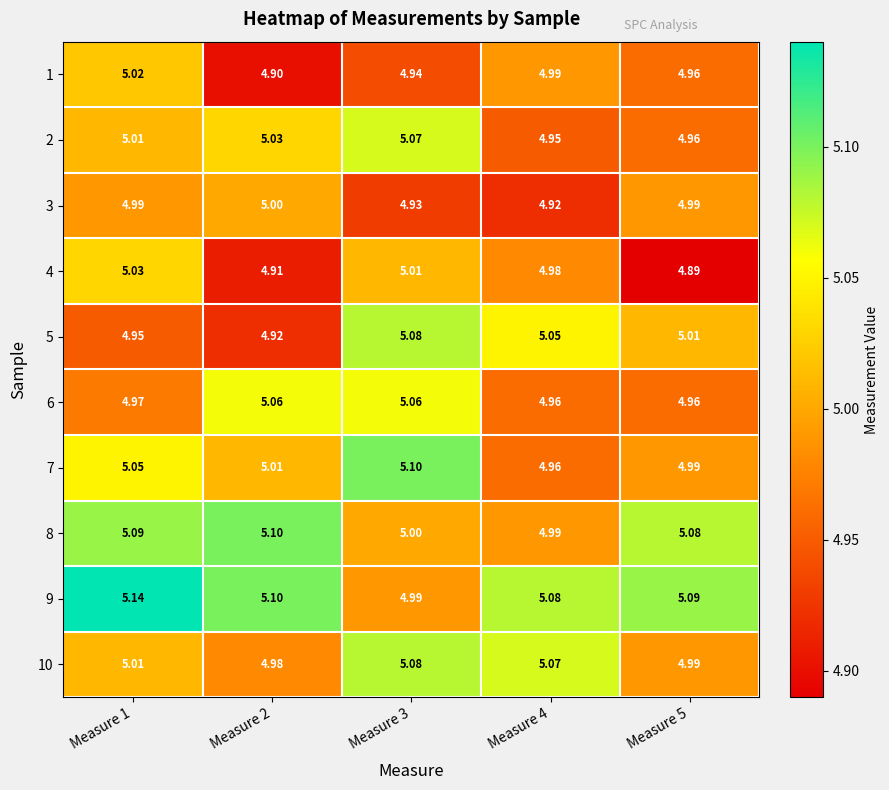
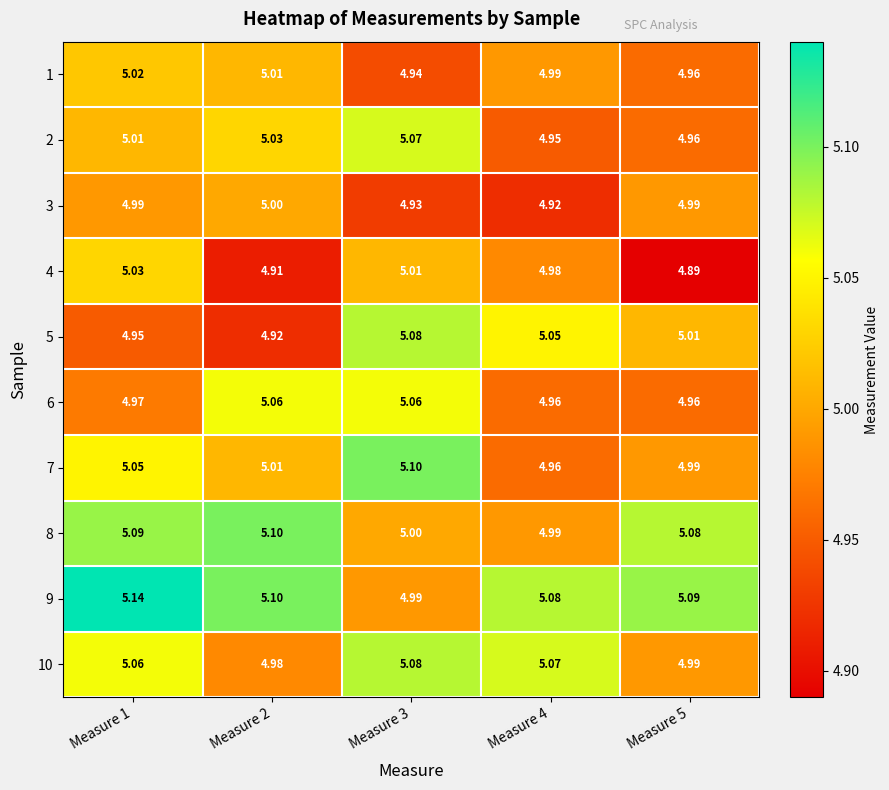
  {
    "1": {
      "Measure 1": 5.02,
-     "Measure 2": 4.90,
+     "Measure 2": 5.01,
      "Measure 3": 4.94,
      "Measure 4": 4.99,
      "Measure 5": 4.96
    },
    "2": {
      "Measure 1": 5.01,
      "Measure 2": 5.03,
      "Measure 3": 5.07,
      "Measure 4": 4.95,
      "Measure 5": 4.96
    },
    "3": {
      "Measure 1": 4.99,
      "Measure 2": 5.00,
      "Measure 3": 4.93,
      "Measure 4": 4.92,
      "Measure 5": 4.99
    },
    "4": {
      "Measure 1": 5.03,
      "Measure 2": 4.91,
      "Measure 3": 5.01,
      "Measure 4": 4.98,
      "Measure 5": 4.89
    },
    "5": {
      "Measure 1": 4.95,
      "Measure 2": 4.92,
      "Measure 3": 5.08,
      "Measure 4": 5.05,
      "Measure 5": 5.01
    },
    "6": {
      "Measure 1": 4.97,
      "Measure 2": 5.06,
      "Measure 3": 5.06,
      "Measure 4": 4.96,
      "Measure 5": 4.96
    },
    "7": {
      "Measure 1": 5.05,
      "Measure 2": 5.01,
      "Measure 3": 5.10,
      "Measure 4": 4.96,
      "Measure 5": 4.99
    },
    "8": {
      "Measure 1": 5.09,
      "Measure 2": 5.10,
      "Measure 3": 5.00,
      "Measure 4": 4.99,
      "Measure 5": 5.08
    },
    "9": {
      "Measure 1": 5.14,
      "Measure 2": 5.10,
      "Measure 3": 4.99,
      "Measure 4": 5.08,
      "Measure 5": 5.09
    },
    "10": {
-     "Measure 1": 5.01,
+     "Measure 1": 5.06,
      "Measure 2": 4.98,
      "Measure 3": 5.08,
      "Measure 4": 5.07,
      "Measure 5": 4.99
    }
  }
